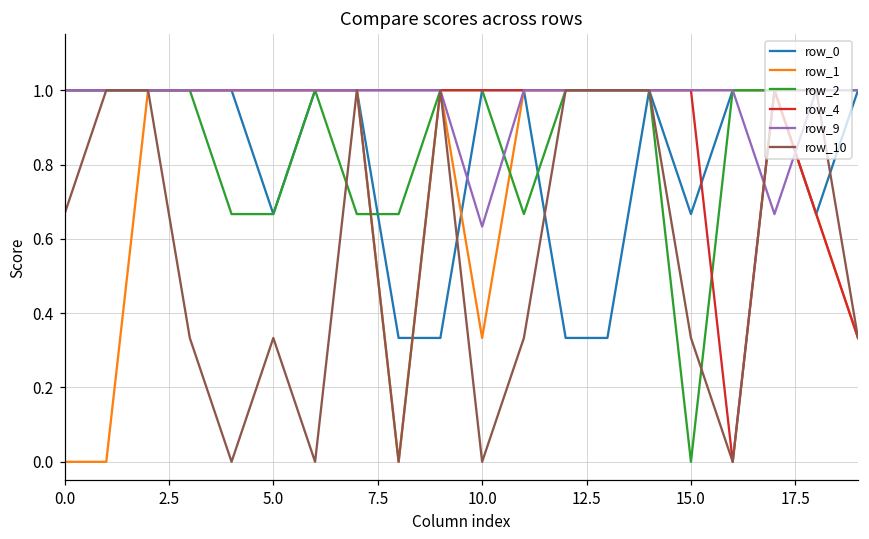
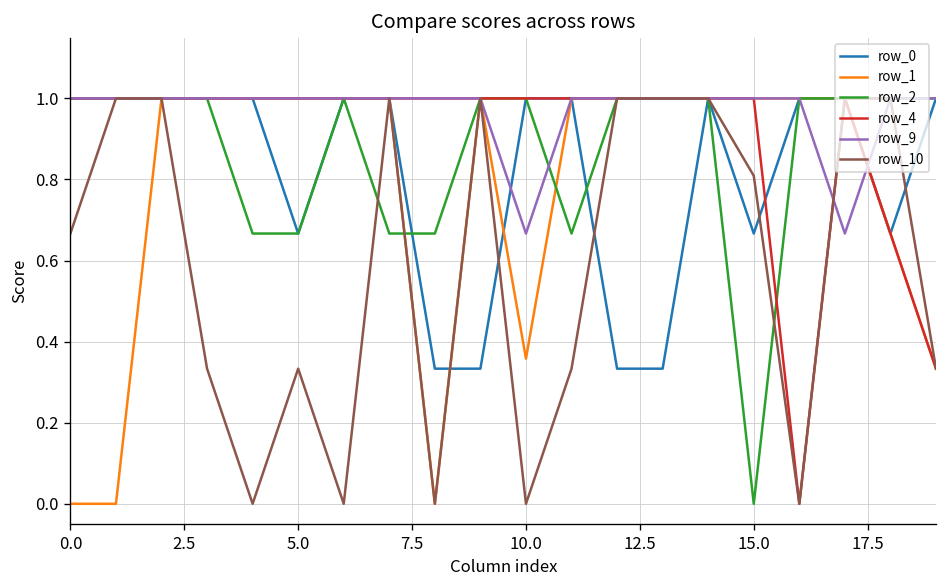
  {
    "row_0": {
      "15.0": 0.67
    },
    "row_1": {
      "0.0": 0.00,
-     "10.0": 0.33
+     "10.0": 0.36
    },
    "row_2": {
      "15.0": 0.00
    },
    "row_9": {
-     "10.0": 0.63
+     "10.0": 0.67
    },
    "row_10": {
      "0.0": 0.67,
      "5.0": 0.33,
      "10.0": 0.00,
-     "15.0": 0.33
+     "15.0": 0.81
    }
  }
